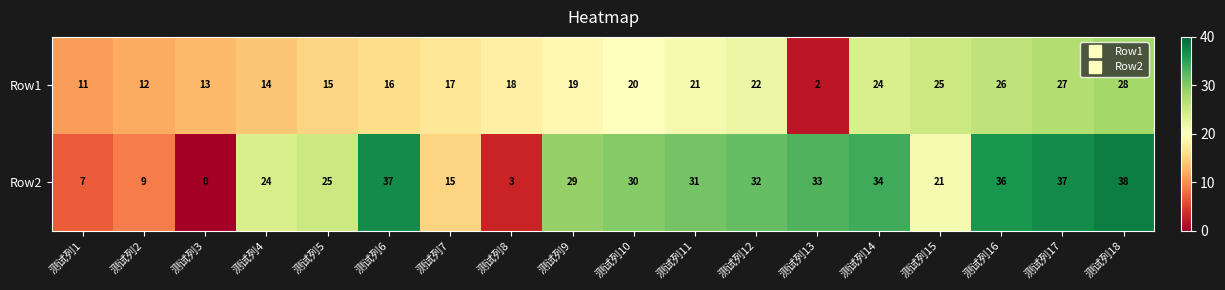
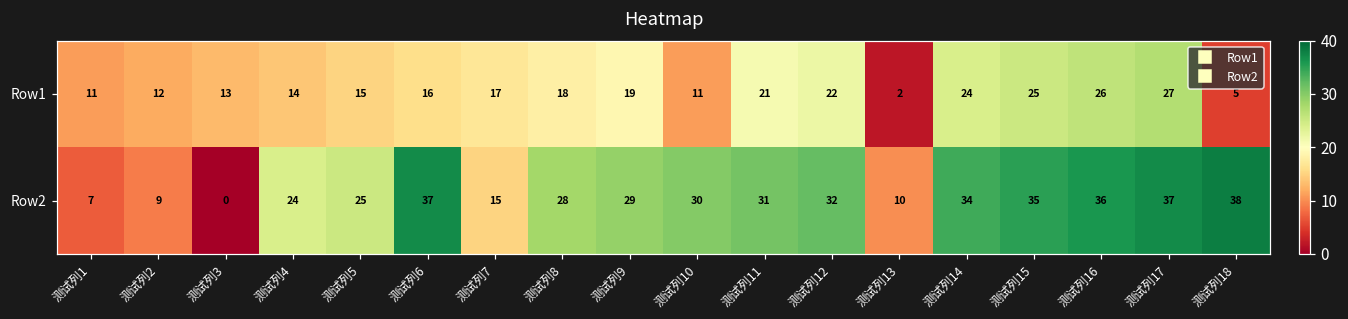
  {
    "Row1": {
      "测试列1": 11,
      "测试列2": 12,
      "测试列3": 13,
      "测试列4": 14,
      "测试列5": 15,
      "测试列6": 16,
      "测试列7": 17,
      "测试列8": 18,
      "测试列9": 19,
-     "测试列10": 20,
+     "测试列10": 11,
      "测试列11": 21,
      "测试列12": 22,
      "测试列13": 2,
      "测试列14": 24,
      "测试列15": 25,
      "测试列16": 26,
      "测试列17": 27,
-     "测试列18": 28
+     "测试列18": 5
    },
    "Row2": {
      "测试列1": 7,
      "测试列2": 9,
      "测试列3": 0,
      "测试列4": 24,
      "测试列5": 25,
      "测试列6": 37,
      "测试列7": 15,
-     "测试列8": 3,
+     "测试列8": 28,
      "测试列9": 29,
      "测试列10": 30,
      "测试列11": 31,
      "测试列12": 32,
-     "测试列13": 33,
+     "测试列13": 10,
      "测试列14": 34,
-     "测试列15": 21,
+     "测试列15": 35,
      "测试列16": 36,
      "测试列17": 37,
      "测试列18": 38
    }
  }
